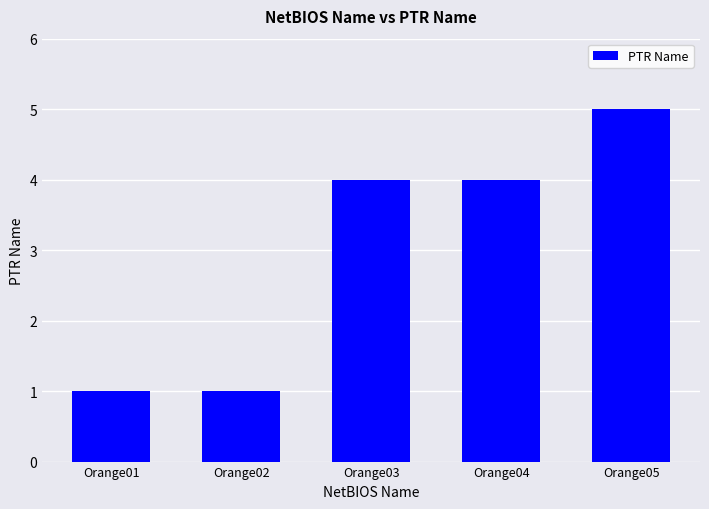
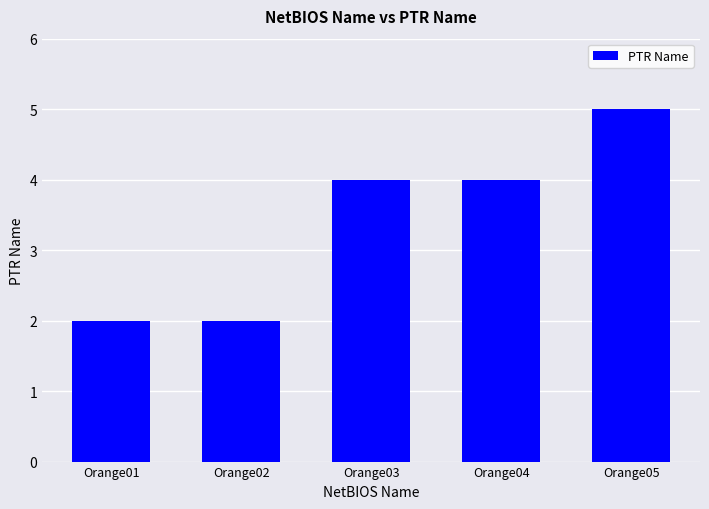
  {
-   "Orange01": 1,
-   "Orange02": 1,
+   "Orange01": 2,
+   "Orange02": 2,
    "Orange03": 4,
    "Orange04": 4,
    "Orange05": 5
  }
